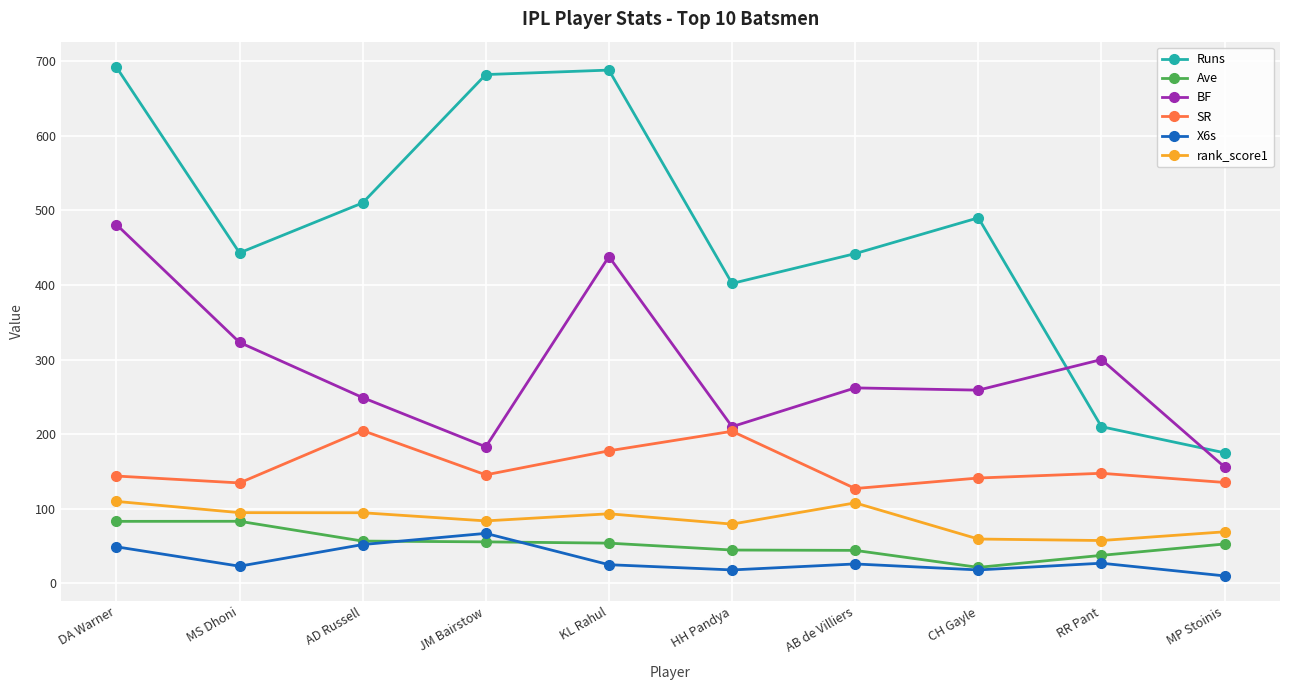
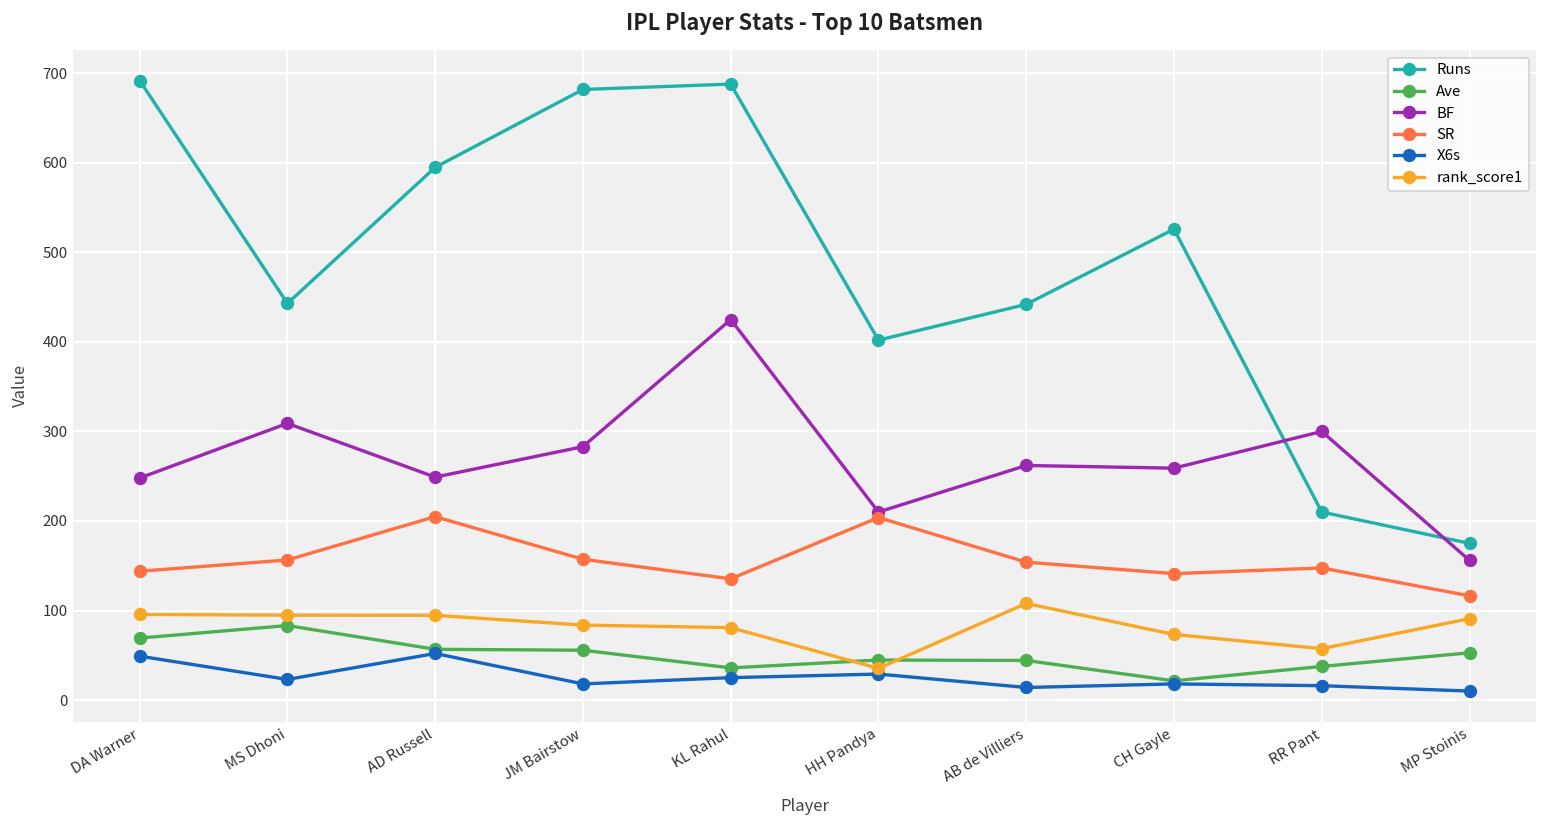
  {
    "Runs": {
      "DA Warner": 690,
      "MS Dhoni": 440,
-     "AD Russell": 510,
+     "AD Russell": 600,
      "JM Bairstow": 680,
      "KL Rahul": 690,
      "HH Pandya": 400,
      "AB de Villiers": 440,
-     "CH Gayle": 490,
+     "CH Gayle": 530,
      "RR Pant": 210,
      "MP Stoinis": 180
    },
    "Ave": {
-     "DA Warner": 80,
+     "DA Warner": 70,
      "MS Dhoni": 80,
      "AD Russell": 60,
      "JM Bairstow": 60,
-     "KL Rahul": 50,
+     "KL Rahul": 40,
      "HH Pandya": 40,
      "AB de Villiers": 40,
      "RR Pant": 40,
      "MP Stoinis": 50
    },
    "BF": {
-     "DA Warner": 480,
-     "MS Dhoni": 320,
+     "DA Warner": 250,
+     "MS Dhoni": 310,
      "AD Russell": 250,
-     "JM Bairstow": 180,
-     "KL Rahul": 440,
+     "JM Bairstow": 280,
+     "KL Rahul": 430,
      "HH Pandya": 210,
      "AB de Villiers": 260,
      "CH Gayle": 260,
      "RR Pant": 300,
      "MP Stoinis": 160
    },
    "SR": {
      "DA Warner": 140,
-     "MS Dhoni": 130,
+     "MS Dhoni": 160,
      "AD Russell": 200,
-     "JM Bairstow": 150,
-     "KL Rahul": 180,
+     "JM Bairstow": 160,
+     "KL Rahul": 140,
      "HH Pandya": 200,
-     "AB de Villiers": 130,
+     "AB de Villiers": 150,
      "CH Gayle": 140,
      "RR Pant": 150,
-     "MP Stoinis": 140
+     "MP Stoinis": 120
    },
    "X6s": {
      "DA Warner": 50,
      "MS Dhoni": 20,
      "AD Russell": 50,
-     "JM Bairstow": 70,
+     "JM Bairstow": 20,
      "KL Rahul": 30,
-     "HH Pandya": 20,
-     "AB de Villiers": 30,
-     "RR Pant": 30,
+     "HH Pandya": 30,
+     "AB de Villiers": 10,
+     "RR Pant": 20,
      "MP Stoinis": 10
    },
    "rank_score1": {
-     "DA Warner": 110,
+     "DA Warner": 100,
      "MS Dhoni": 90,
      "AD Russell": 90,
      "JM Bairstow": 80,
-     "KL Rahul": 90,
-     "HH Pandya": 80,
+     "KL Rahul": 80,
+     "HH Pandya": 40,
      "AB de Villiers": 110,
-     "CH Gayle": 60,
+     "CH Gayle": 70,
      "RR Pant": 60,
-     "MP Stoinis": 70
+     "MP Stoinis": 90
    }
  }
